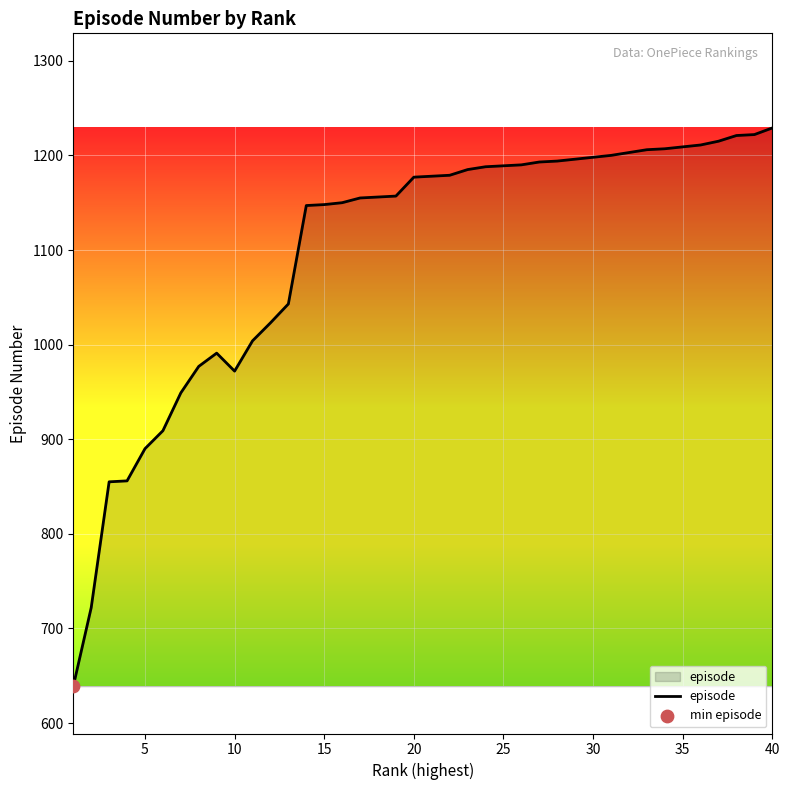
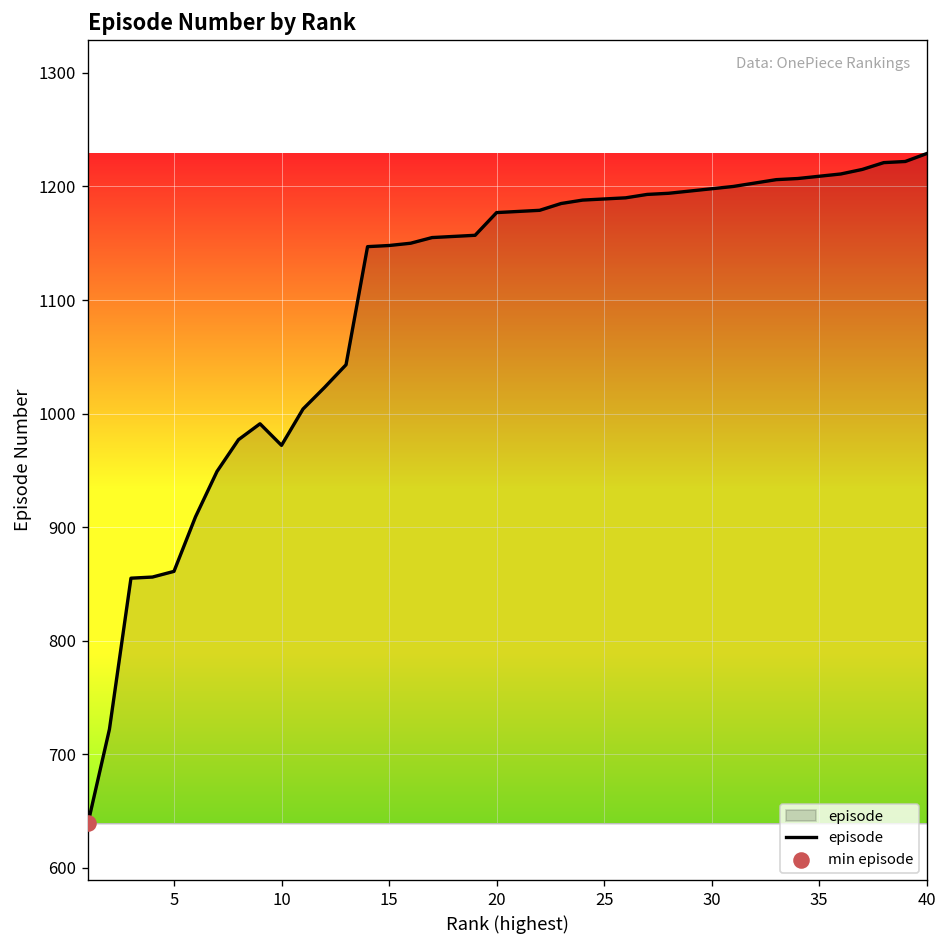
  {
    "episode": {
-     "5": 890,
+     "5": 860,
      "10": 970,
      "15": 1150,
      "20": 1180,
      "25": 1190,
      "30": 1200,
      "35": 1210,
      "40": 1230
    }
  }
